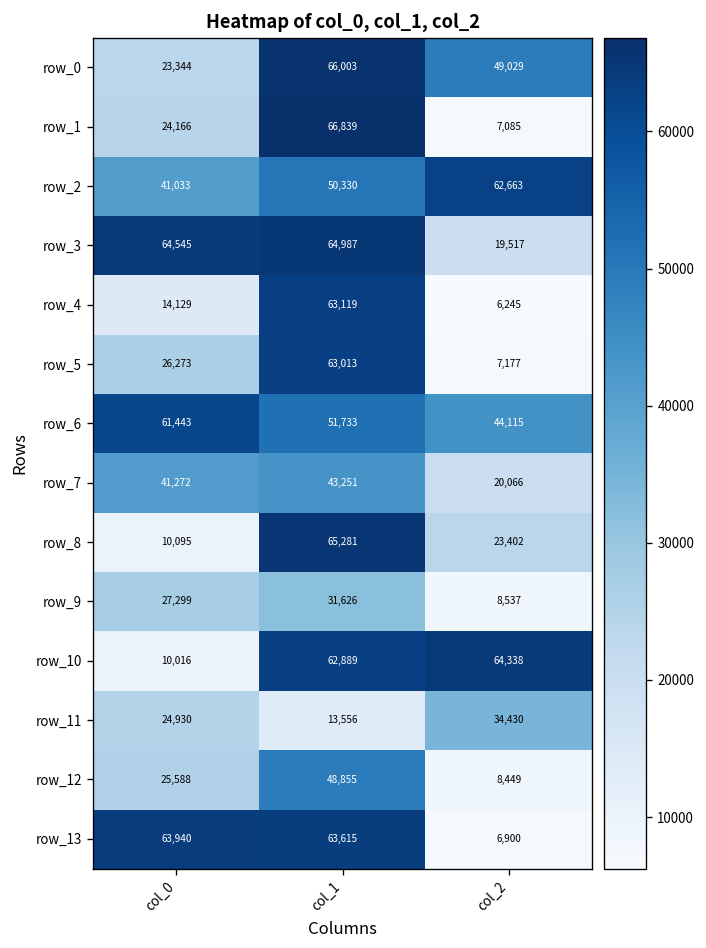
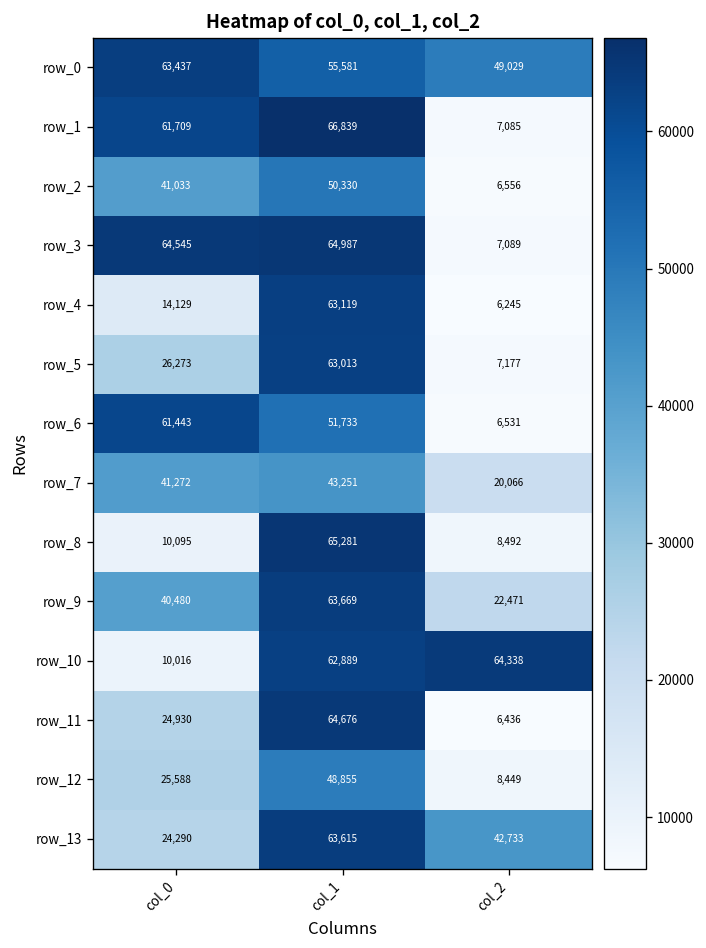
  {
    "row_0": {
-     "col_0": "23,344",
-     "col_1": "66,003",
+     "col_0": "63,437",
+     "col_1": "55,581",
      "col_2": "49,029"
    },
    "row_1": {
-     "col_0": "24,166",
+     "col_0": "61,709",
      "col_1": "66,839",
      "col_2": "7,085"
    },
    "row_2": {
      "col_0": "41,033",
      "col_1": "50,330",
-     "col_2": "62,663"
+     "col_2": "6,556"
    },
    "row_3": {
      "col_0": "64,545",
      "col_1": "64,987",
-     "col_2": "19,517"
+     "col_2": "7,089"
    },
    "row_4": {
      "col_0": "14,129",
      "col_1": "63,119",
      "col_2": "6,245"
    },
    "row_5": {
      "col_0": "26,273",
      "col_1": "63,013",
      "col_2": "7,177"
    },
    "row_6": {
      "col_0": "61,443",
      "col_1": "51,733",
-     "col_2": "44,115"
+     "col_2": "6,531"
    },
    "row_7": {
      "col_0": "41,272",
      "col_1": "43,251",
      "col_2": "20,066"
    },
    "row_8": {
      "col_0": "10,095",
      "col_1": "65,281",
-     "col_2": "23,402"
+     "col_2": "8,492"
    },
    "row_9": {
-     "col_0": "27,299",
-     "col_1": "31,626",
-     "col_2": "8,537"
+     "col_0": "40,480",
+     "col_1": "63,669",
+     "col_2": "22,471"
    },
    "row_10": {
      "col_0": "10,016",
      "col_1": "62,889",
      "col_2": "64,338"
    },
    "row_11": {
      "col_0": "24,930",
-     "col_1": "13,556",
-     "col_2": "34,430"
+     "col_1": "64,676",
+     "col_2": "6,436"
    },
    "row_12": {
      "col_0": "25,588",
      "col_1": "48,855",
      "col_2": "8,449"
    },
    "row_13": {
-     "col_0": "63,940",
+     "col_0": "24,290",
      "col_1": "63,615",
-     "col_2": "6,900"
+     "col_2": "42,733"
    }
  }
